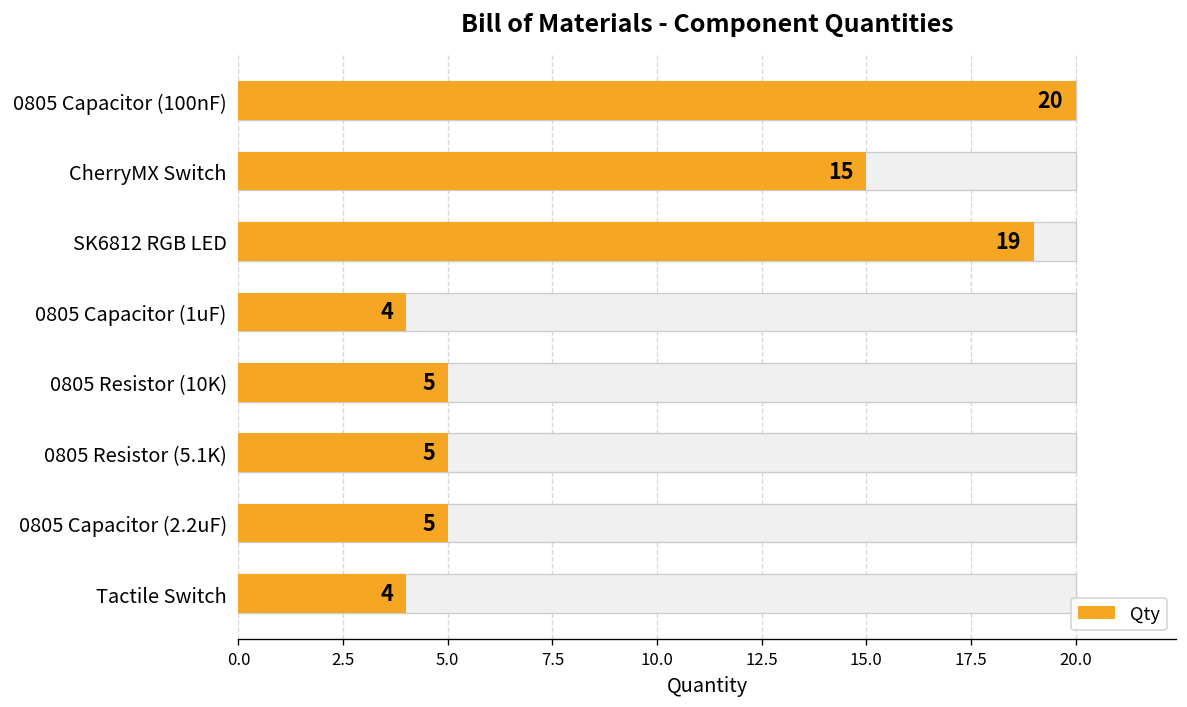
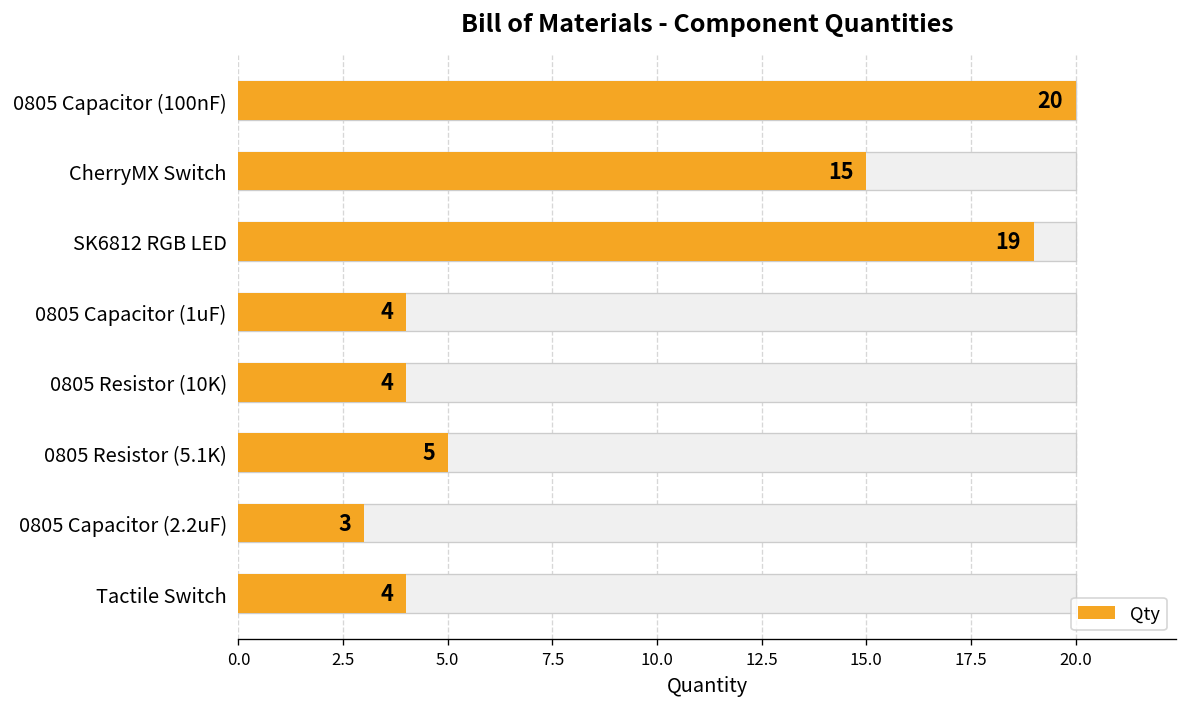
  {
    "Qty": {
      "0805 Capacitor (100nF)": 20,
-     "0805 Resistor (10K)": 5,
-     "0805 Capacitor (2.2uF)": 5
+     "0805 Resistor (10K)": 4,
+     "0805 Capacitor (2.2uF)": 3
    }
  }
